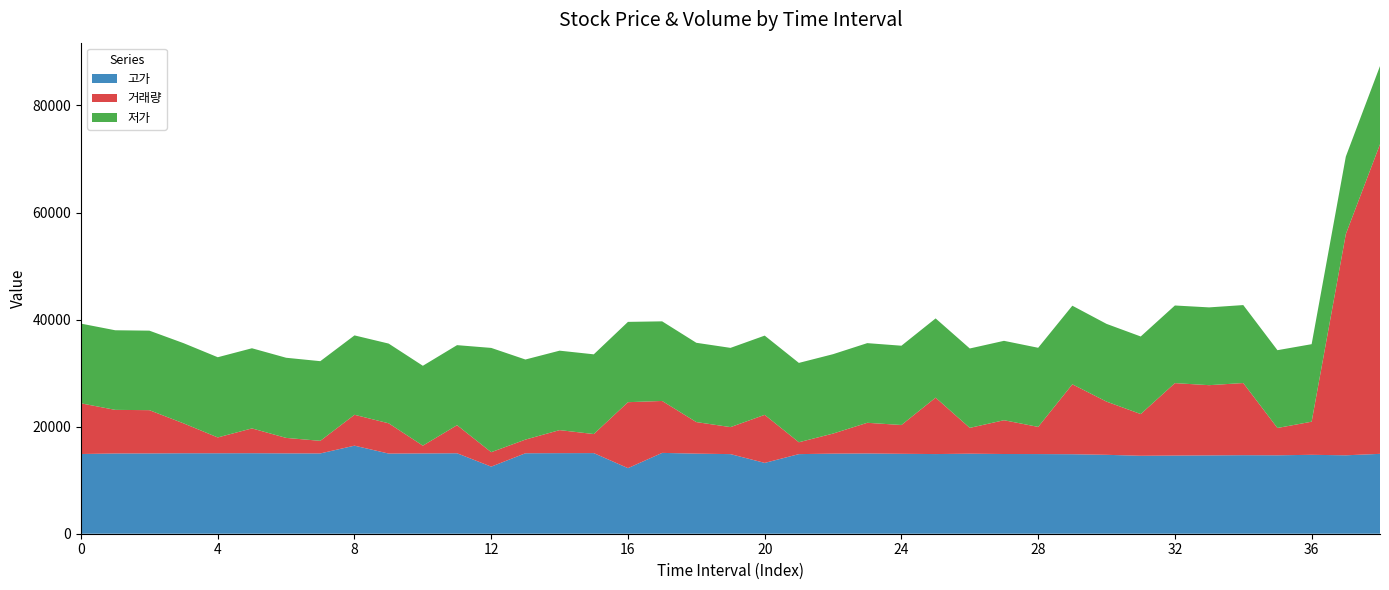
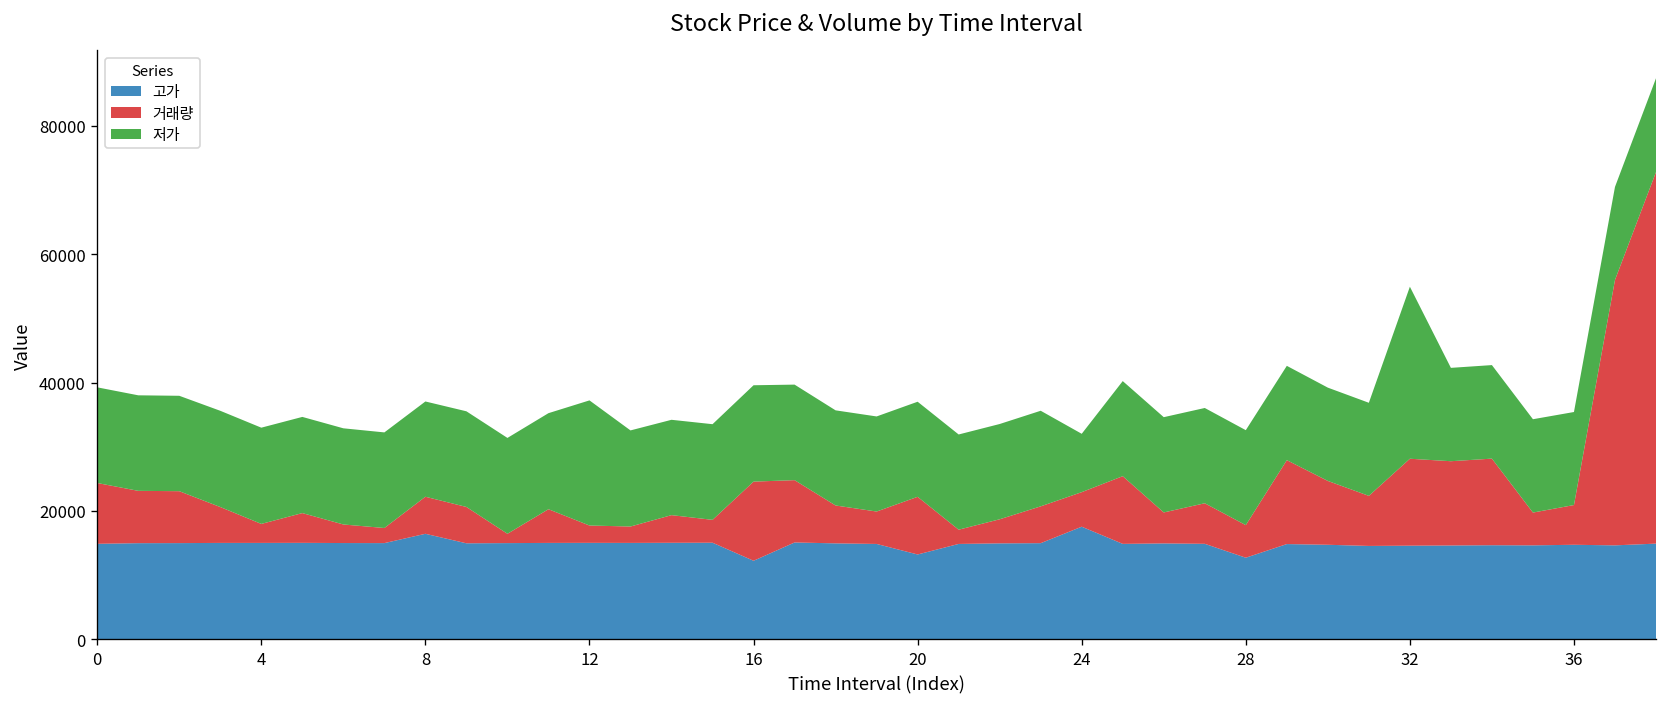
  {
    "고가": {
      "0": 15000,
      "4": 15000,
      "8": 16000,
-     "12": 13000,
+     "12": 15000,
      "16": 12000,
      "20": 13000,
-     "24": 15000,
-     "28": 15000,
+     "24": 18000,
+     "28": 13000,
      "32": 15000,
      "36": 15000
    },
    "거래량": {
      "0": 9000,
      "4": 3000,
      "8": 6000,
      "12": 3000,
      "16": 12000,
      "20": 9000,
      "24": 5000,
      "28": 5000,
      "32": 14000,
      "36": 6000
    },
    "저가": {
      "0": 15000,
      "4": 15000,
      "8": 15000,
      "12": 19000,
      "16": 15000,
      "20": 15000,
-     "24": 15000,
+     "24": 9000,
      "28": 15000,
-     "32": 15000,
+     "32": 27000,
      "36": 14000
    }
  }
